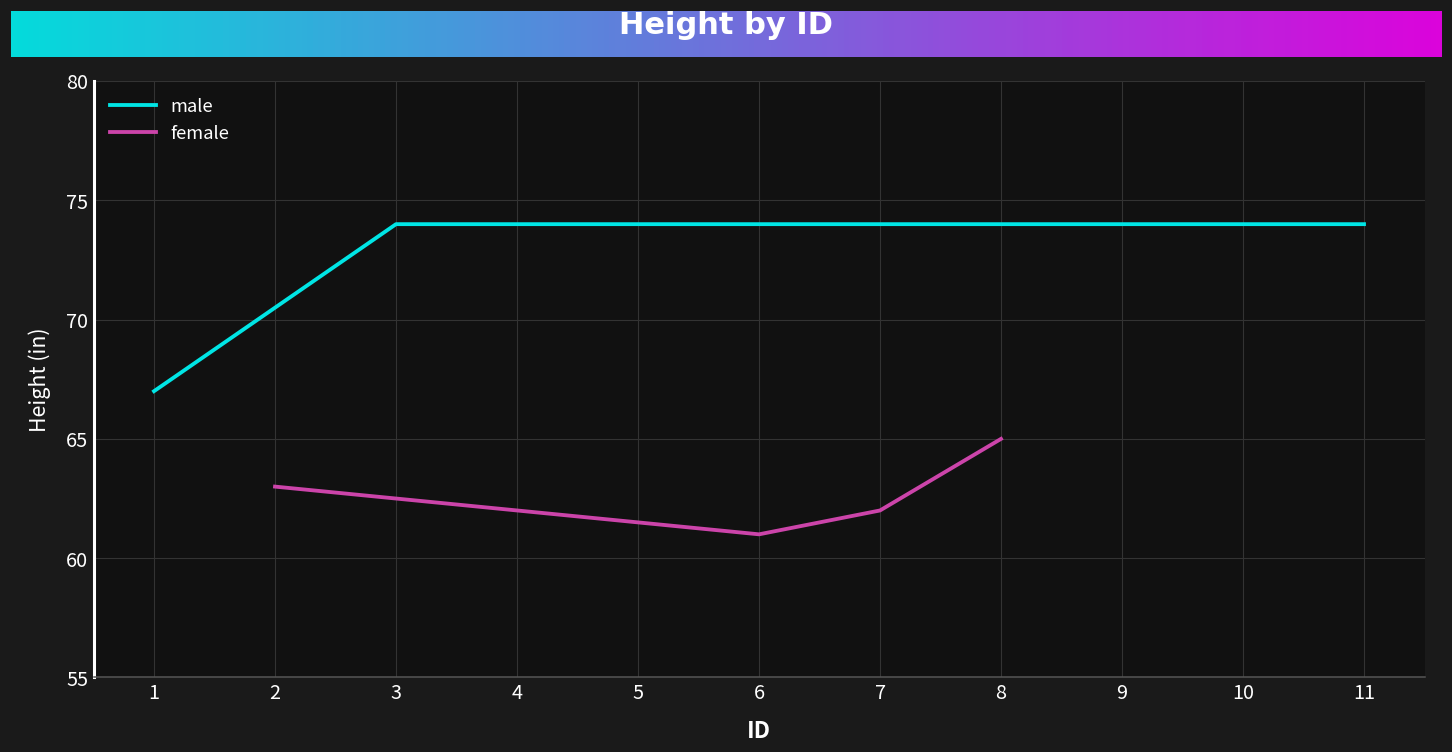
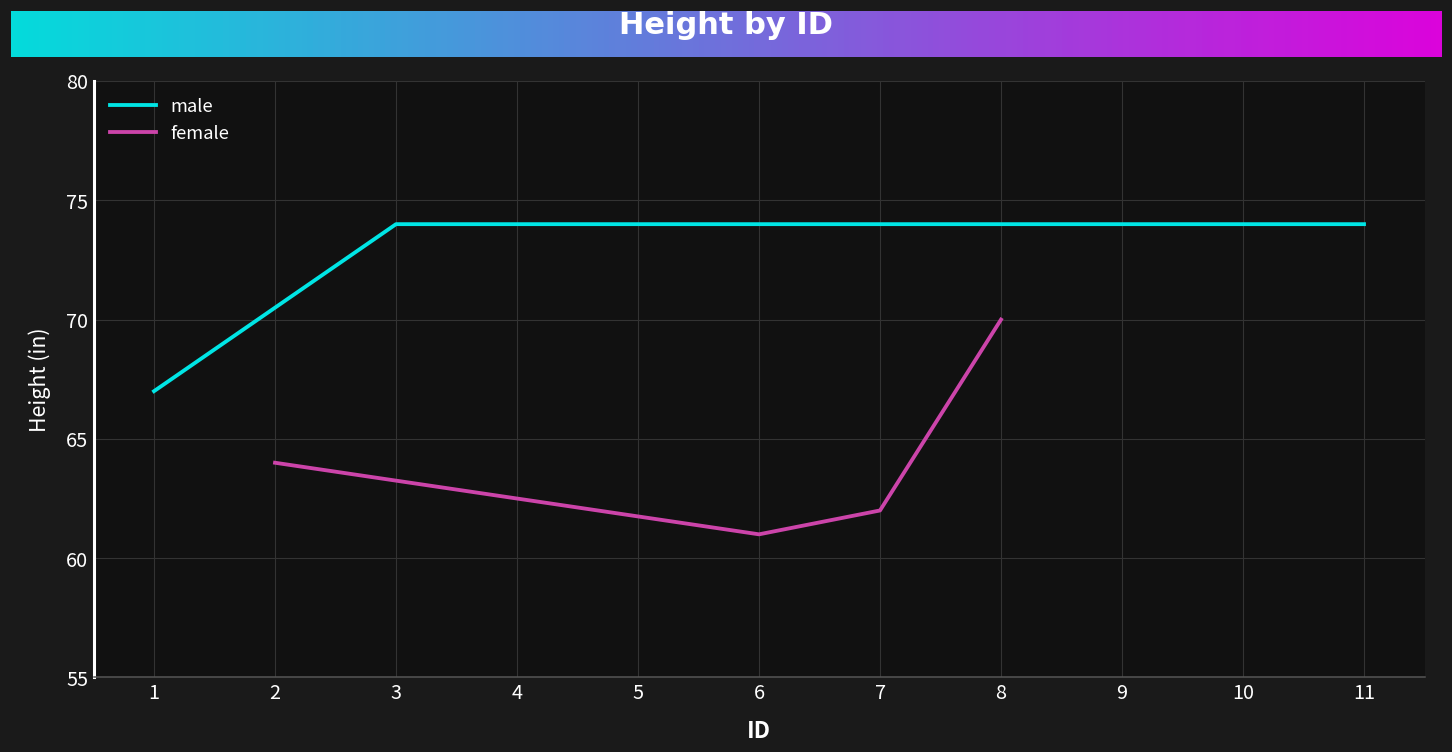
  {
    "male": {
      "1": 67,
      "3": 74,
      "4": 74,
      "11": 74
    },
    "female": {
-     "2": 63,
+     "2": 64,
      "6": 61,
      "7": 62,
-     "8": 65
+     "8": 70
    }
  }
